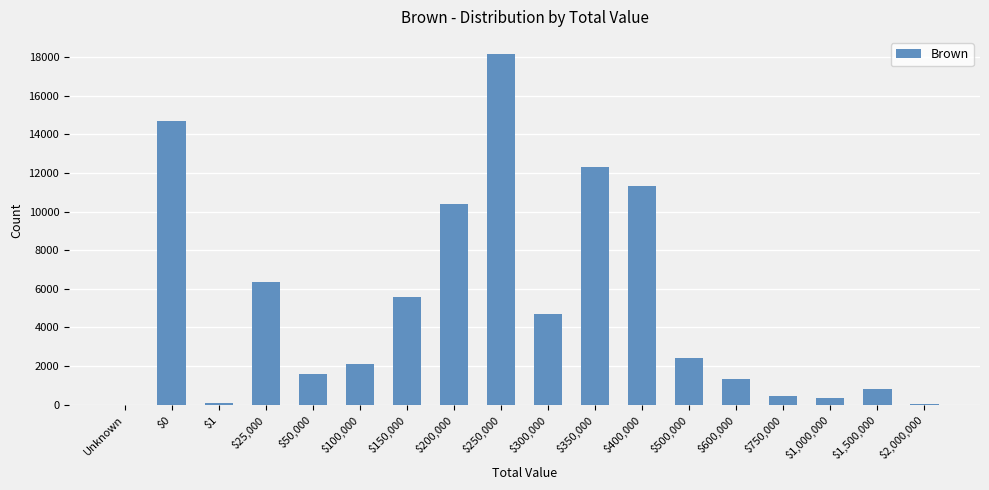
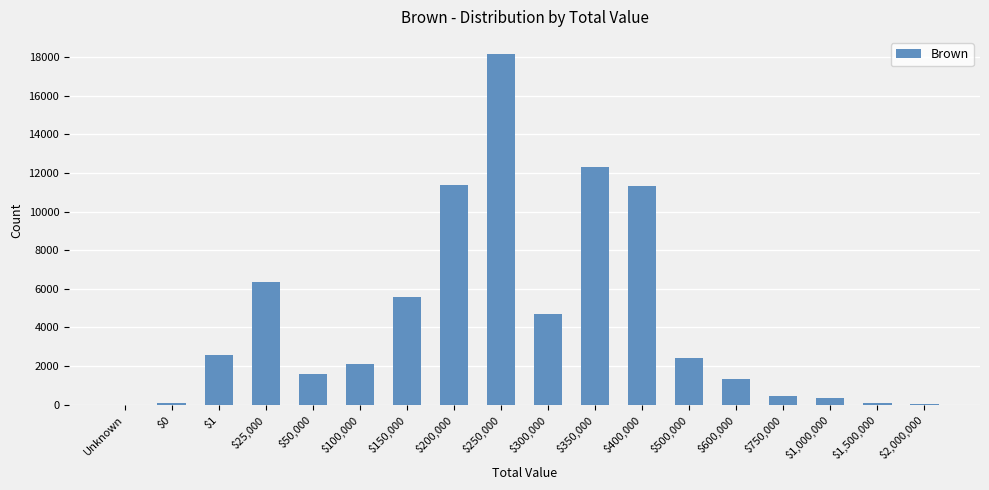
  {
    "Unknown": 0,
-   "$0": 14700,
-   "$1": 100,
+   "$0": 100,
+   "$1": 2600,
    "$25,000": 6300,
    "$50,000": 1600,
    "$100,000": 2100,
    "$150,000": 5600,
-   "$200,000": 10400,
+   "$200,000": 11400,
    "$250,000": 18100,
    "$300,000": 4700,
    "$350,000": 12300,
    "$400,000": 11300,
    "$500,000": 2400,
    "$600,000": 1300,
    "$750,000": 500,
    "$1,000,000": 400,
-   "$1,500,000": 800
+   "$1,500,000": 100
  }
